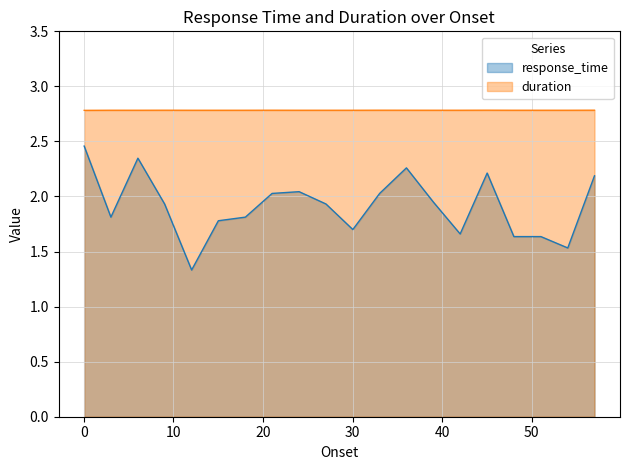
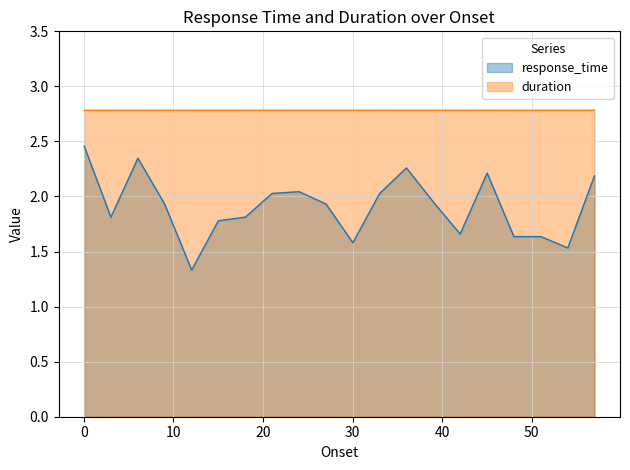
  {
    "response_time": {
      "0": 2.46,
-     "30": 1.70
+     "30": 1.58
    },
    "duration": {
      "0": 2.78,
      "30": 2.78
    }
  }
